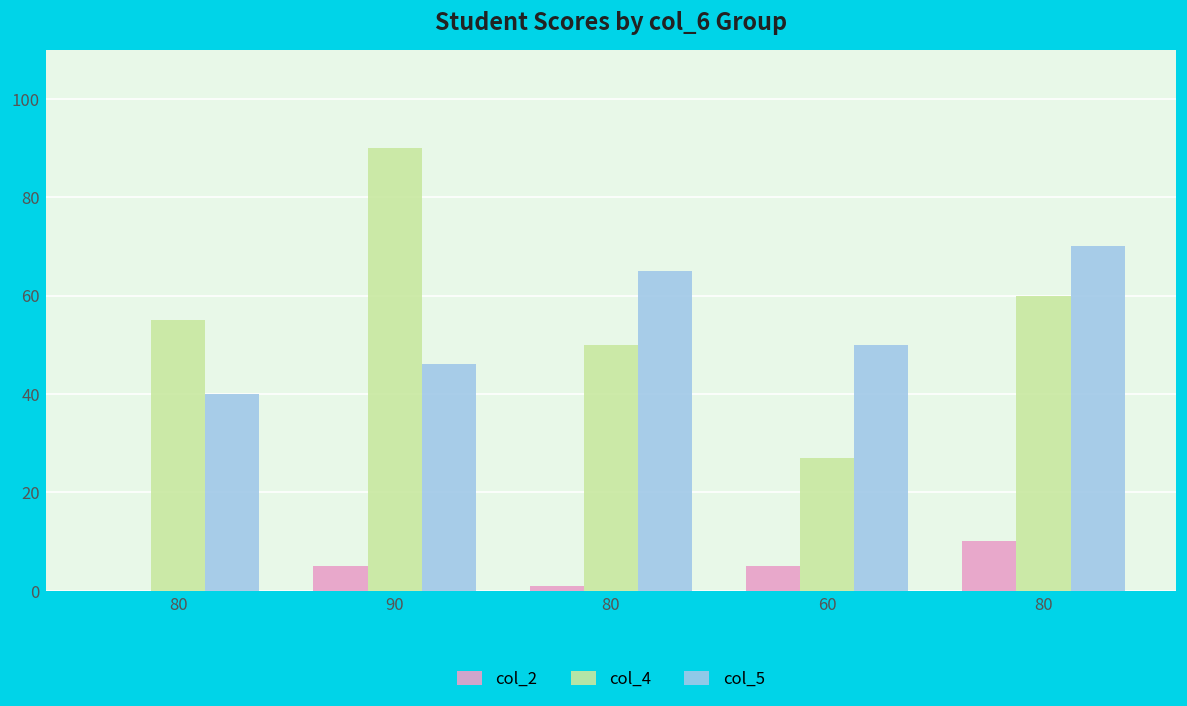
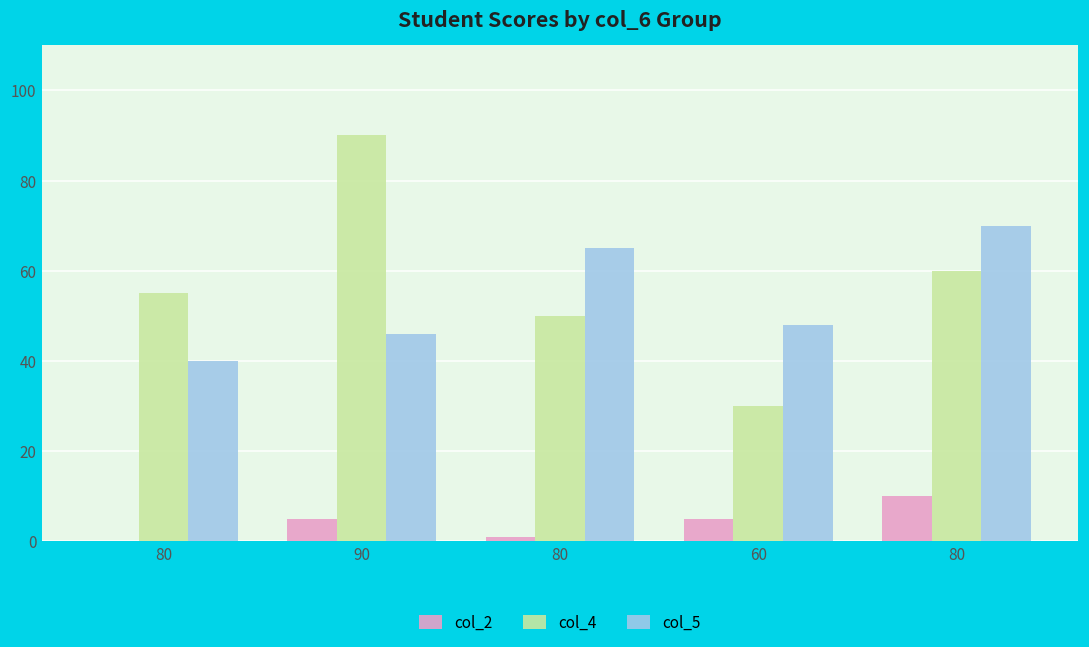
  {
    "col_2": {
      "90": 5,
      "60": 5
    },
    "col_4": {
      "90": 90,
-     "60": 27
+     "60": 30
    },
    "col_5": {
      "90": 46,
-     "60": 50
+     "60": 48
    }
  }
